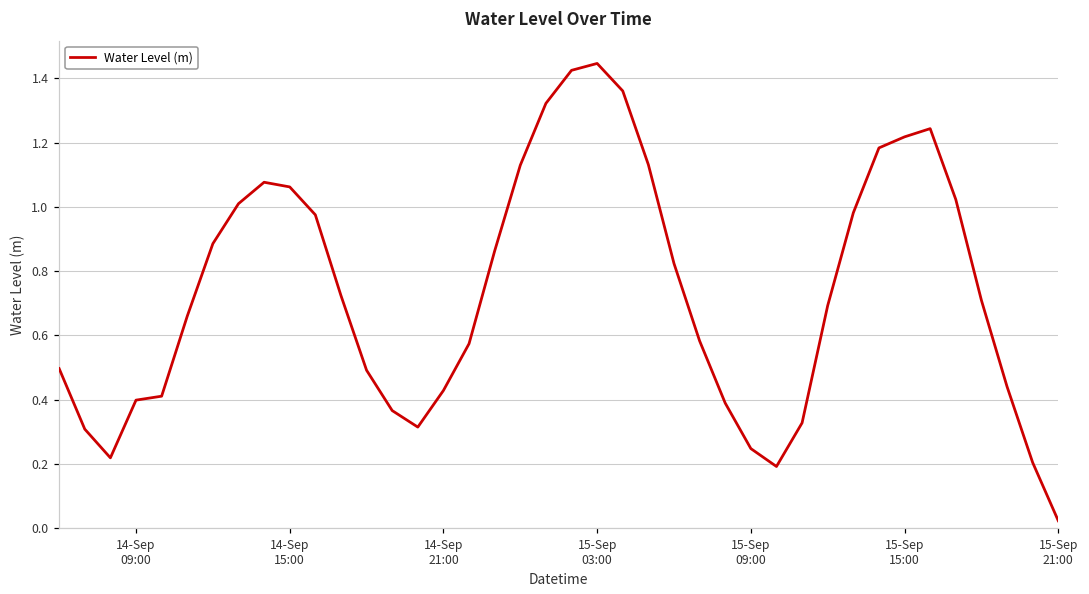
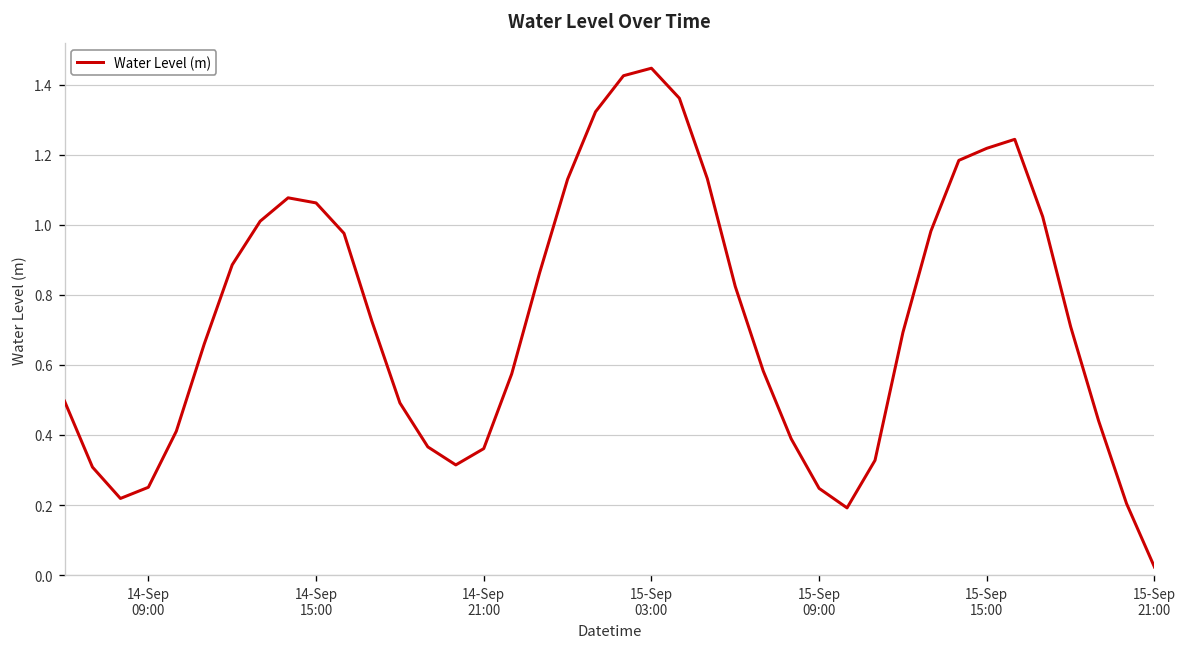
  {
-   "14-Sep 09:00": 0.40,
+   "14-Sep 09:00": 0.25,
    "14-Sep 15:00": 1.06,
-   "14-Sep 21:00": 0.43,
+   "14-Sep 21:00": 0.36,
    "15-Sep 03:00": 1.45,
    "15-Sep 09:00": 0.25,
    "15-Sep 15:00": 1.22,
    "15-Sep 21:00": 0.02
  }
